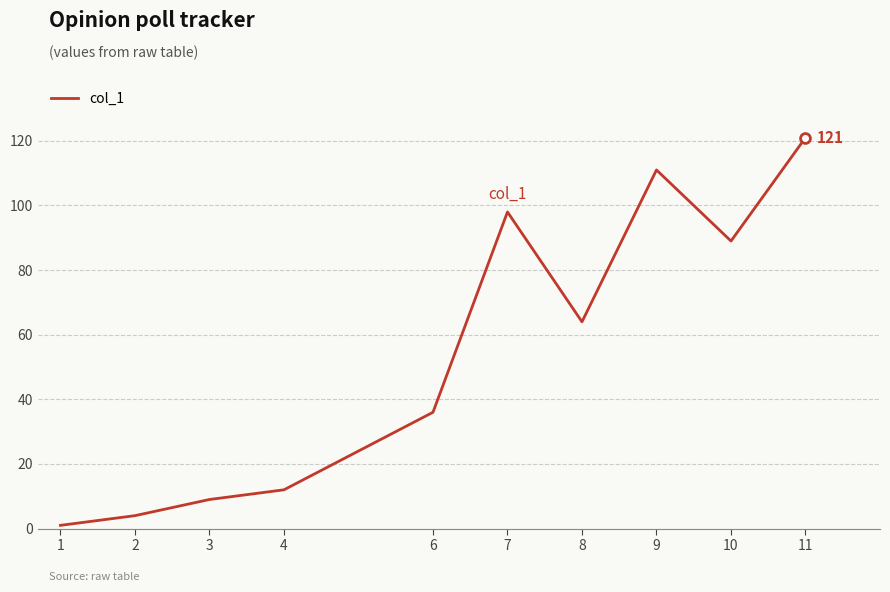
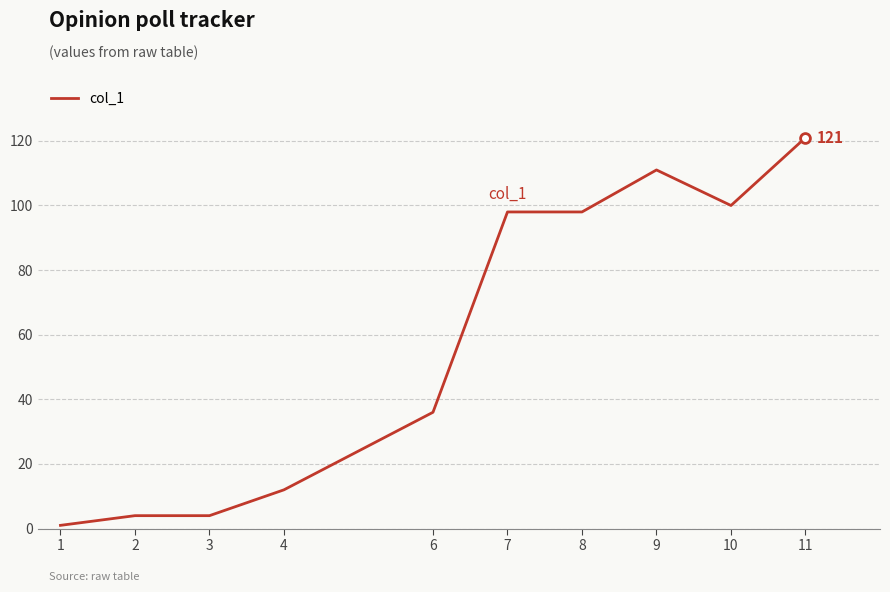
  {
    "col_1": {
      "1": 1,
      "2": 4,
-     "3": 9,
+     "3": 4,
      "4": 12,
      "6": 36,
-     "8": 64,
+     "8": 98,
      "9": 111,
-     "10": 89
+     "10": 100
    }
  }
